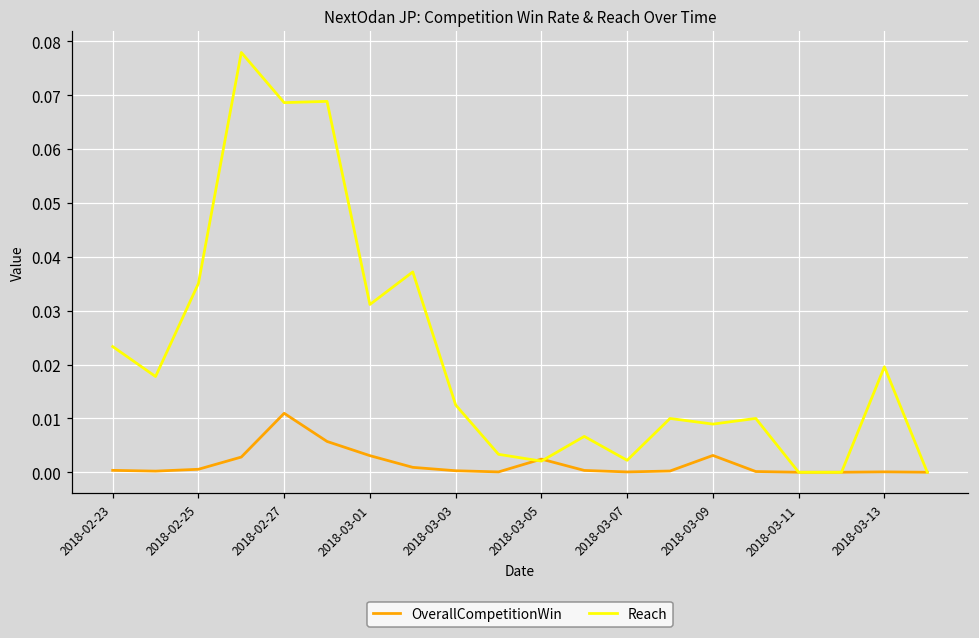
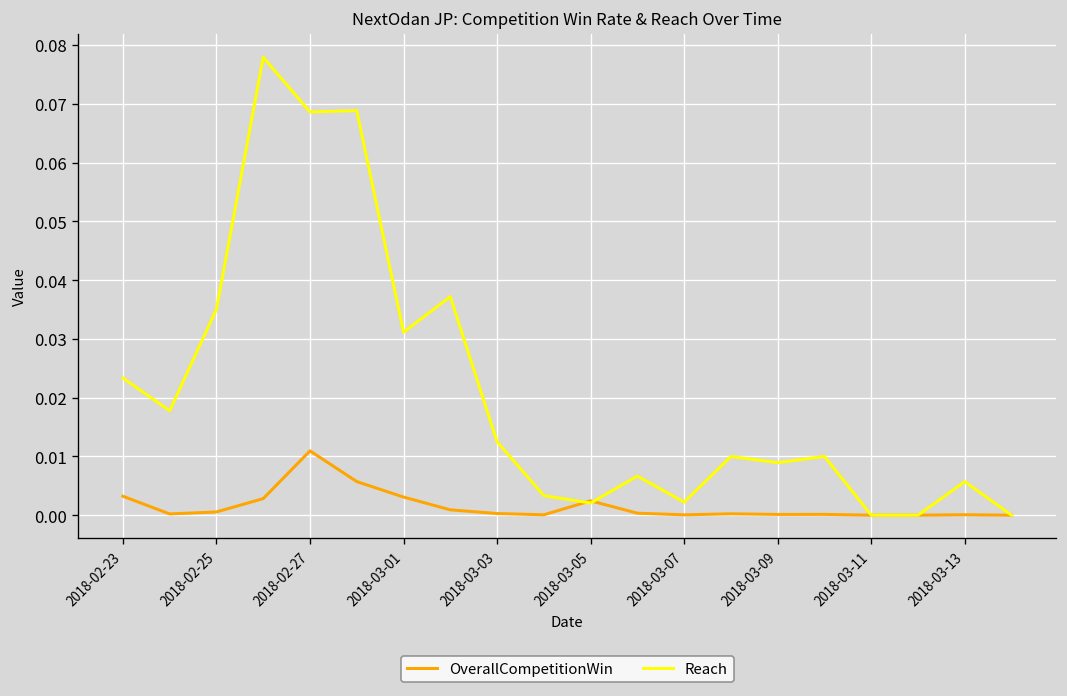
  {
    "OverallCompetitionWin": {
-     "2018-02-23": 0.000,
+     "2018-02-23": 0.003,
      "2018-02-25": 0.001,
      "2018-02-27": 0.011,
      "2018-03-01": 0.003,
      "2018-03-03": 0.000,
      "2018-03-07": 0.000,
-     "2018-03-09": 0.003,
+     "2018-03-09": 0.000,
      "2018-03-13": 0.000
    },
    "Reach": {
      "2018-02-23": 0.023,
      "2018-02-25": 0.035,
      "2018-02-27": 0.069,
      "2018-03-01": 0.031,
      "2018-03-03": 0.012,
      "2018-03-07": 0.002,
      "2018-03-09": 0.009,
-     "2018-03-13": 0.020
+     "2018-03-13": 0.006
    }
  }
